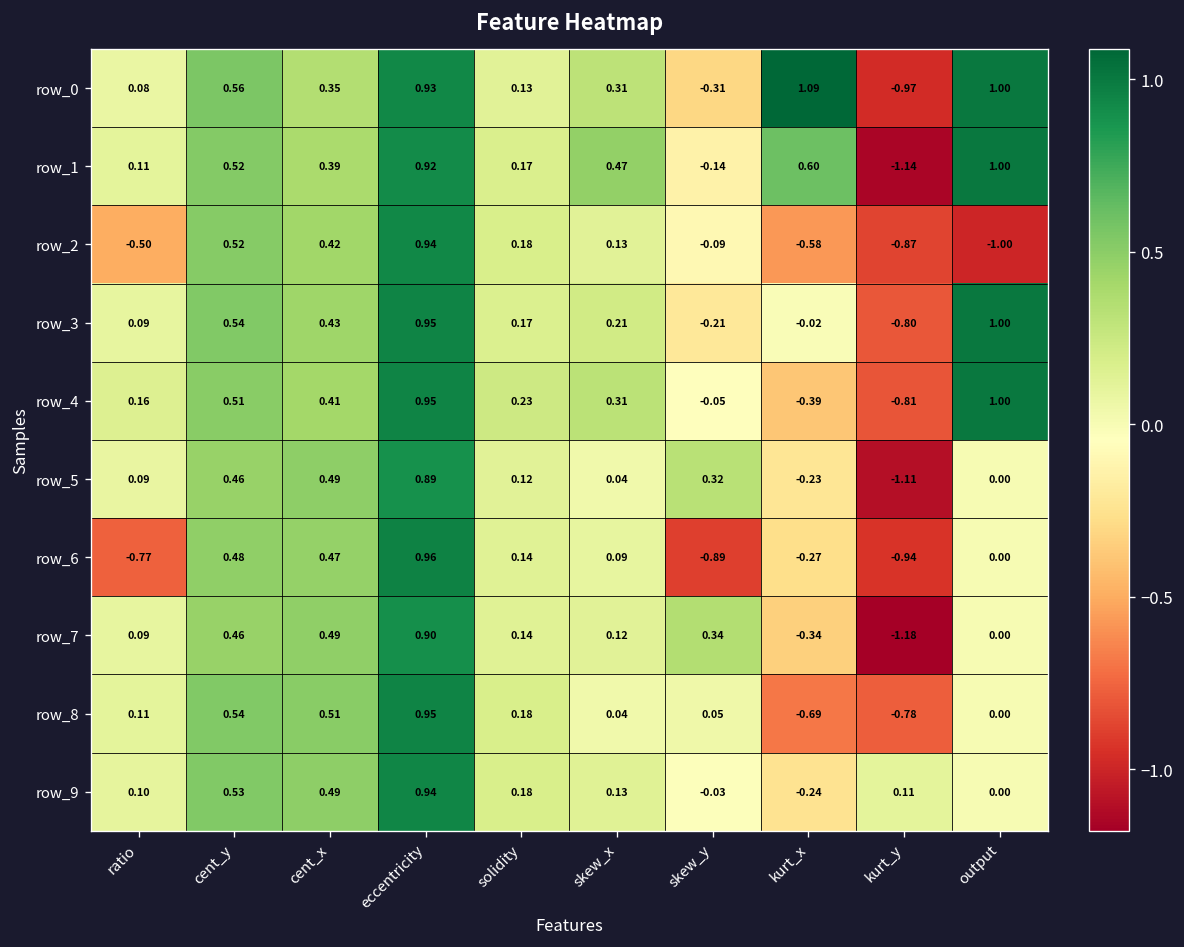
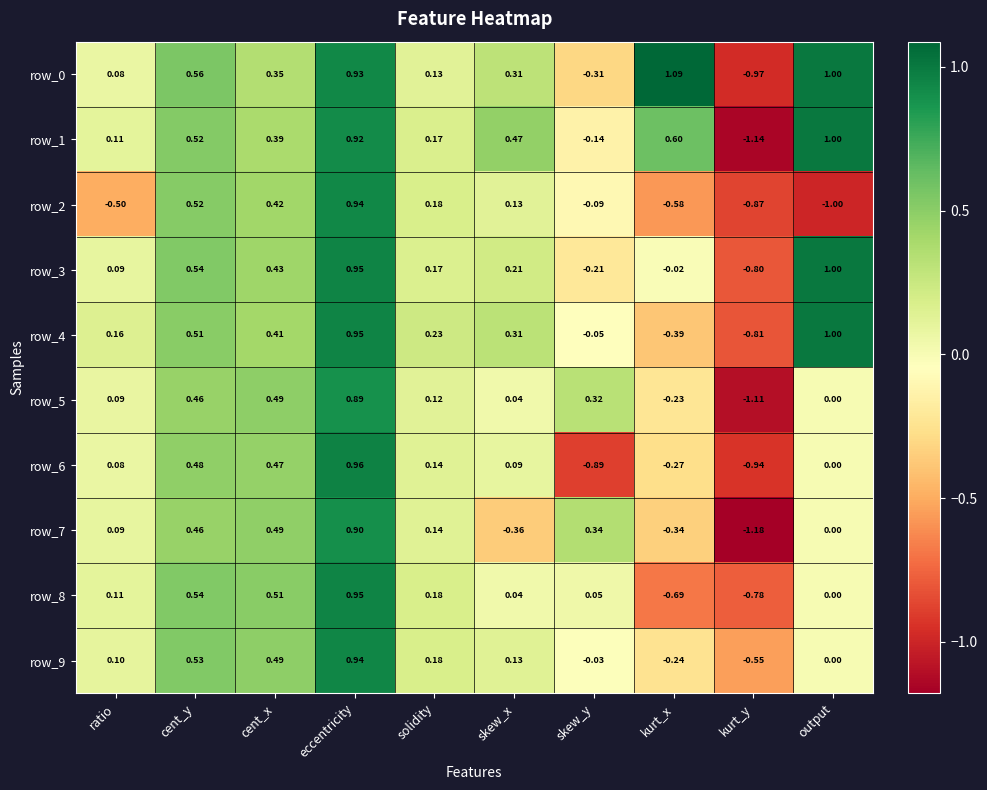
  {
    "row_0": {
      "ratio": 0.08,
      "cent_y": 0.56,
      "cent_x": 0.35,
      "eccentricity": 0.93,
      "solidity": 0.13,
      "skew_x": 0.31,
      "skew_y": -0.31,
      "kurt_x": 1.09,
      "kurt_y": -0.97,
      "output": 1.00
    },
    "row_1": {
      "ratio": 0.11,
      "cent_y": 0.52,
      "cent_x": 0.39,
      "eccentricity": 0.92,
      "solidity": 0.17,
      "skew_x": 0.47,
      "skew_y": -0.14,
      "kurt_x": 0.60,
      "kurt_y": -1.14,
      "output": 1.00
    },
    "row_2": {
      "ratio": -0.50,
      "cent_y": 0.52,
      "cent_x": 0.42,
      "eccentricity": 0.94,
      "solidity": 0.18,
      "skew_x": 0.13,
      "skew_y": -0.09,
      "kurt_x": -0.58,
      "kurt_y": -0.87,
      "output": -1.00
    },
    "row_3": {
      "ratio": 0.09,
      "cent_y": 0.54,
      "cent_x": 0.43,
      "eccentricity": 0.95,
      "solidity": 0.17,
      "skew_x": 0.21,
      "skew_y": -0.21,
      "kurt_x": -0.02,
      "kurt_y": -0.80,
      "output": 1.00
    },
    "row_4": {
      "ratio": 0.16,
      "cent_y": 0.51,
      "cent_x": 0.41,
      "eccentricity": 0.95,
      "solidity": 0.23,
      "skew_x": 0.31,
      "skew_y": -0.05,
      "kurt_x": -0.39,
      "kurt_y": -0.81,
      "output": 1.00
    },
    "row_5": {
      "ratio": 0.09,
      "cent_y": 0.46,
      "cent_x": 0.49,
      "eccentricity": 0.89,
      "solidity": 0.12,
      "skew_x": 0.04,
      "skew_y": 0.32,
      "kurt_x": -0.23,
      "kurt_y": -1.11,
      "output": 0.00
    },
    "row_6": {
-     "ratio": -0.77,
+     "ratio": 0.08,
      "cent_y": 0.48,
      "cent_x": 0.47,
      "eccentricity": 0.96,
      "solidity": 0.14,
      "skew_x": 0.09,
      "skew_y": -0.89,
      "kurt_x": -0.27,
      "kurt_y": -0.94,
      "output": 0.00
    },
    "row_7": {
      "ratio": 0.09,
      "cent_y": 0.46,
      "cent_x": 0.49,
      "eccentricity": 0.90,
      "solidity": 0.14,
-     "skew_x": 0.12,
+     "skew_x": -0.36,
      "skew_y": 0.34,
      "kurt_x": -0.34,
      "kurt_y": -1.18,
      "output": 0.00
    },
    "row_8": {
      "ratio": 0.11,
      "cent_y": 0.54,
      "cent_x": 0.51,
      "eccentricity": 0.95,
      "solidity": 0.18,
      "skew_x": 0.04,
      "skew_y": 0.05,
      "kurt_x": -0.69,
      "kurt_y": -0.78,
      "output": 0.00
    },
    "row_9": {
      "ratio": 0.10,
      "cent_y": 0.53,
      "cent_x": 0.49,
      "eccentricity": 0.94,
      "solidity": 0.18,
      "skew_x": 0.13,
      "skew_y": -0.03,
      "kurt_x": -0.24,
-     "kurt_y": 0.11,
+     "kurt_y": -0.55,
      "output": 0.00
    }
  }
